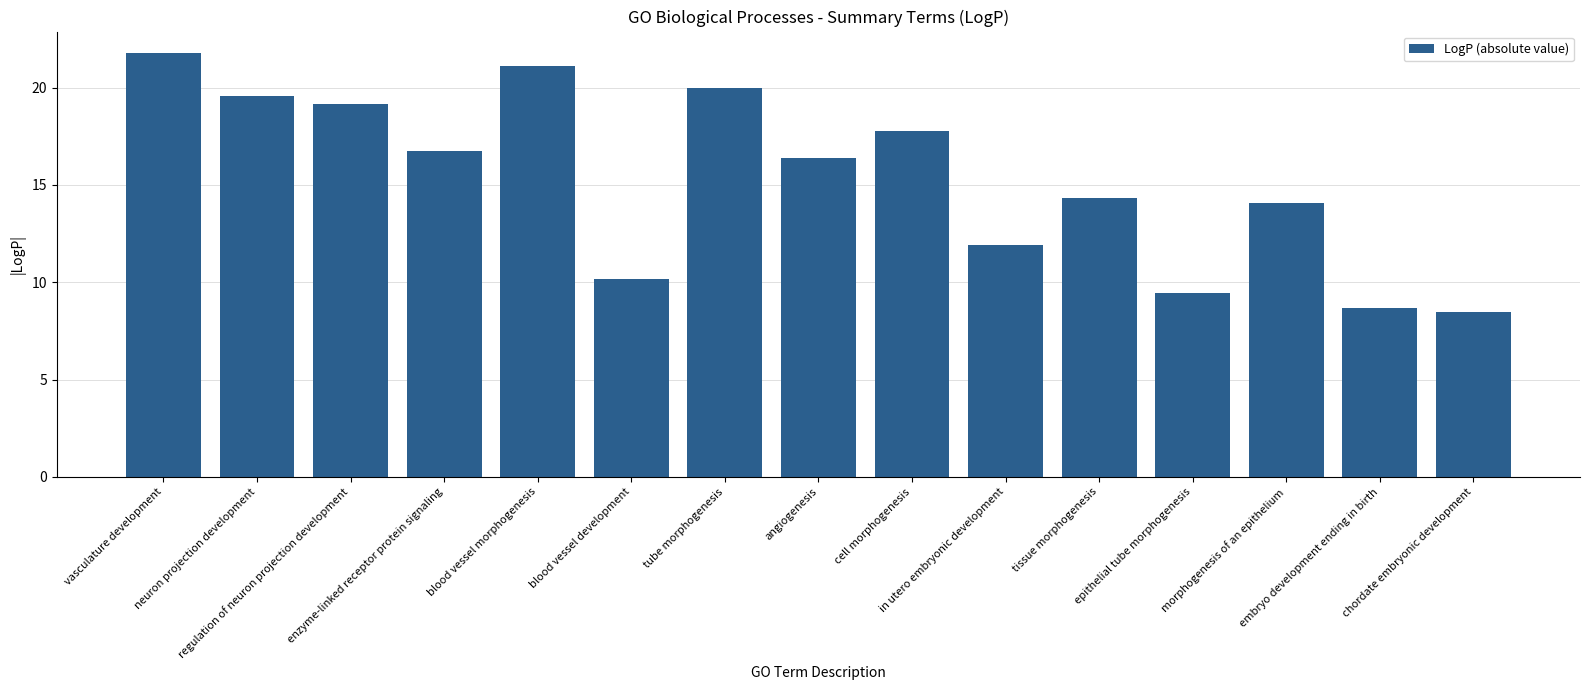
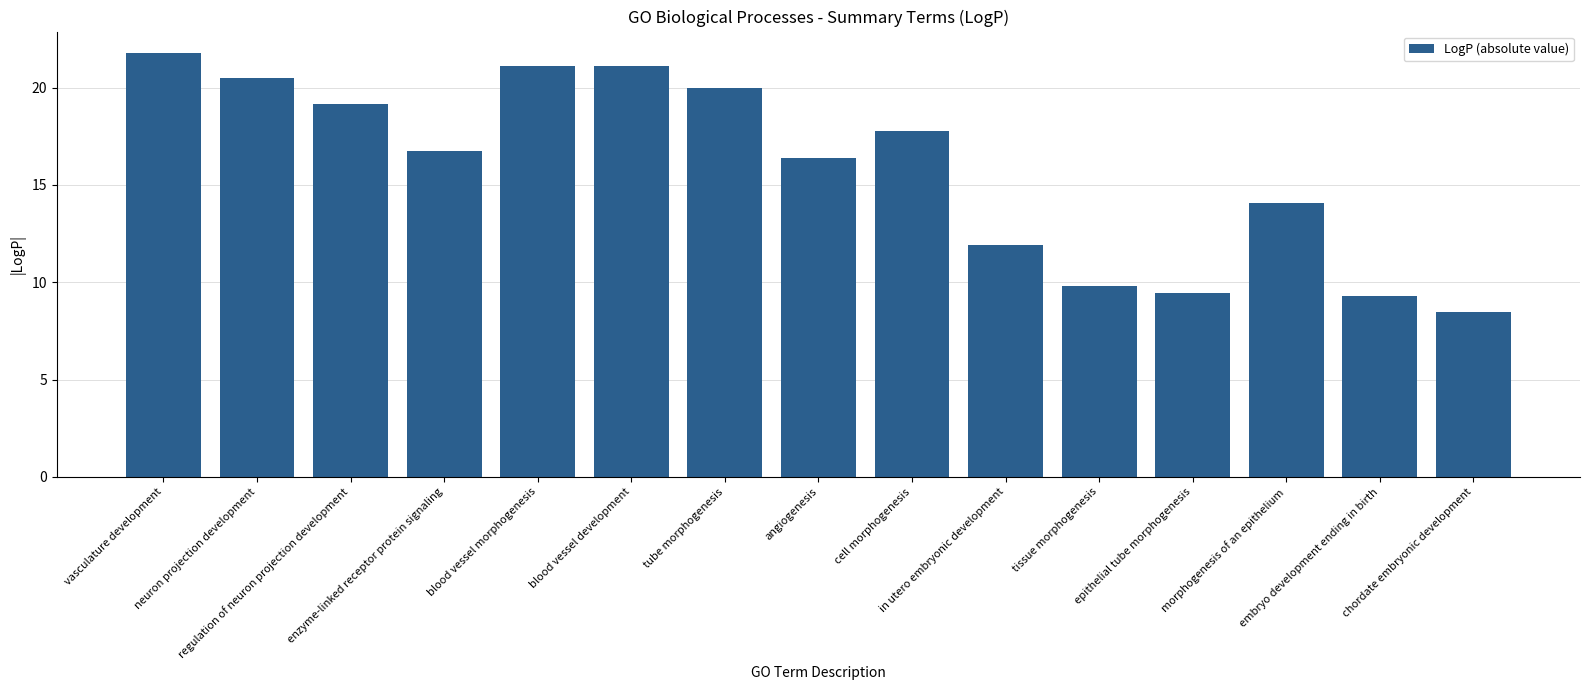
  {
    "vasculature development": 21.8,
-   "neuron projection development": 19.6,
+   "neuron projection development": 20.5,
    "regulation of neuron projection development": 19.1,
    "enzyme-linked receptor protein signaling": 16.8,
    "blood vessel morphogenesis": 21.1,
-   "blood vessel development": 10.1,
+   "blood vessel development": 21.1,
    "tube morphogenesis": 20.0,
    "angiogenesis": 16.4,
    "cell morphogenesis": 17.7,
    "in utero embryonic development": 11.9,
-   "tissue morphogenesis": 14.3,
+   "tissue morphogenesis": 9.8,
    "epithelial tube morphogenesis": 9.4,
    "morphogenesis of an epithelium": 14.1,
-   "embryo development ending in birth": 8.7,
+   "embryo development ending in birth": 9.3,
    "chordate embryonic development": 8.5
  }
